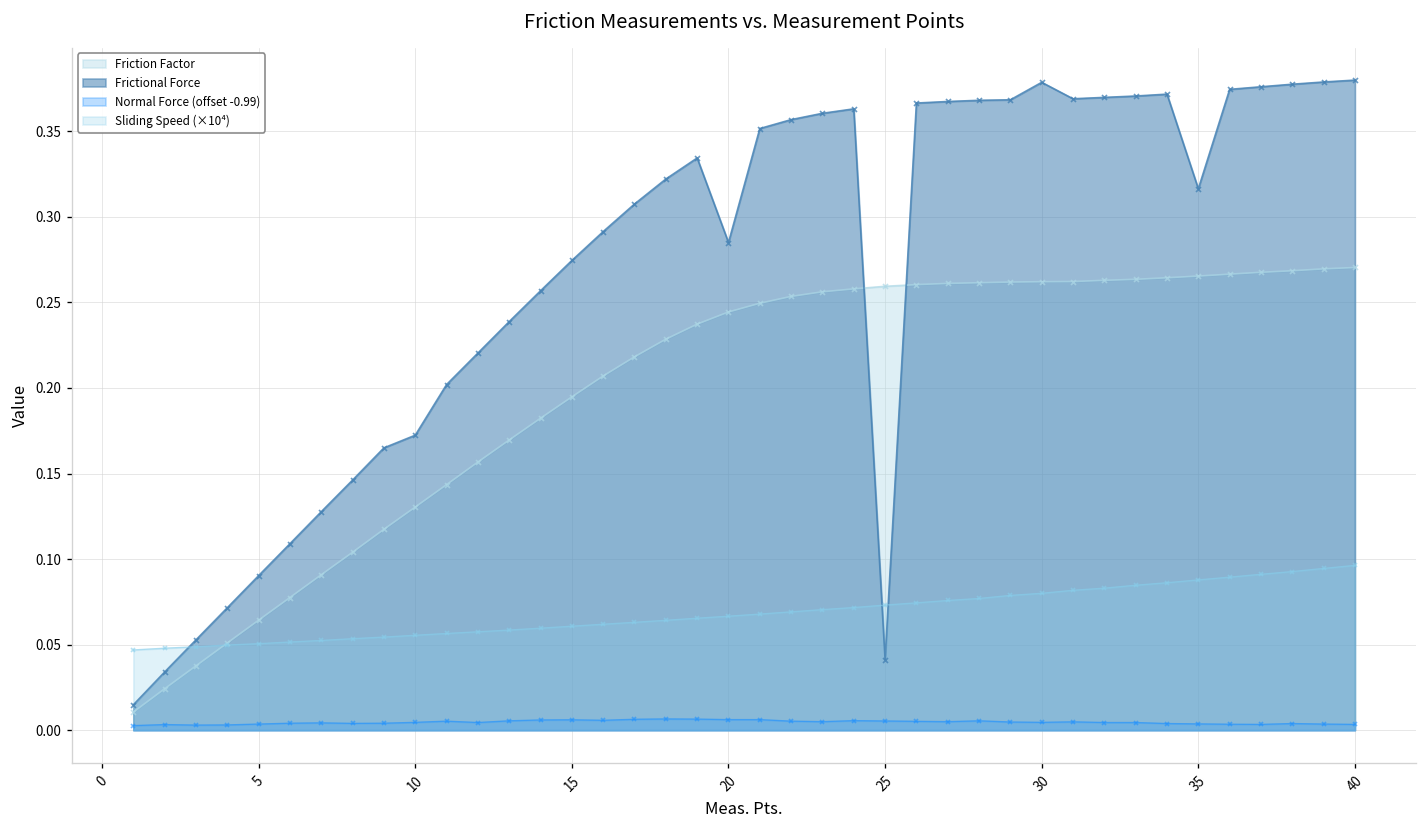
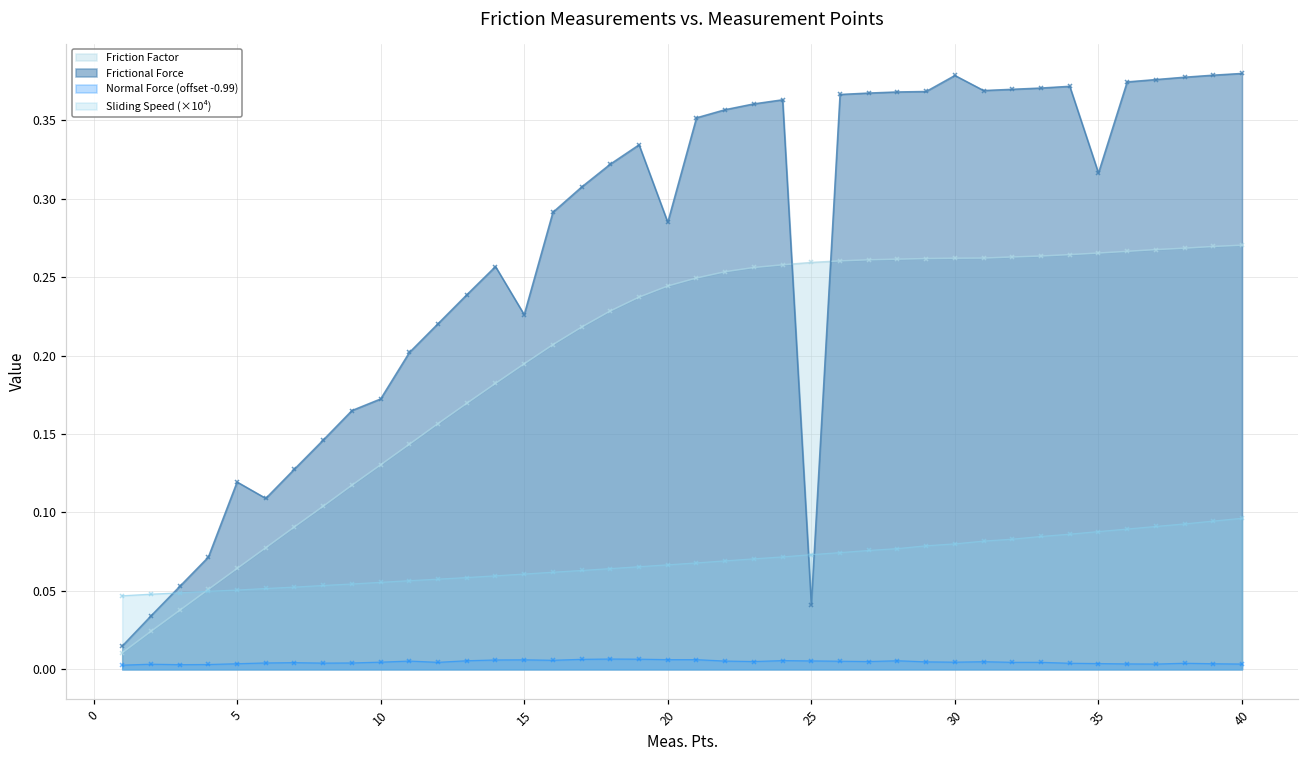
  {
    "Frictional Force": {
-     "5": 0.090,
+     "5": 0.119,
      "10": 0.172,
-     "15": 0.275,
+     "15": 0.226,
      "20": 0.285,
      "25": 0.041,
      "30": 0.379,
      "35": 0.316,
      "40": 0.380
    },
    "Normal Force (offset -0.99)": {
      "5": 0.004,
      "10": 0.005,
      "15": 0.006,
      "20": 0.006,
      "25": 0.005,
      "30": 0.005,
      "35": 0.004,
      "40": 0.003
    }
  }
